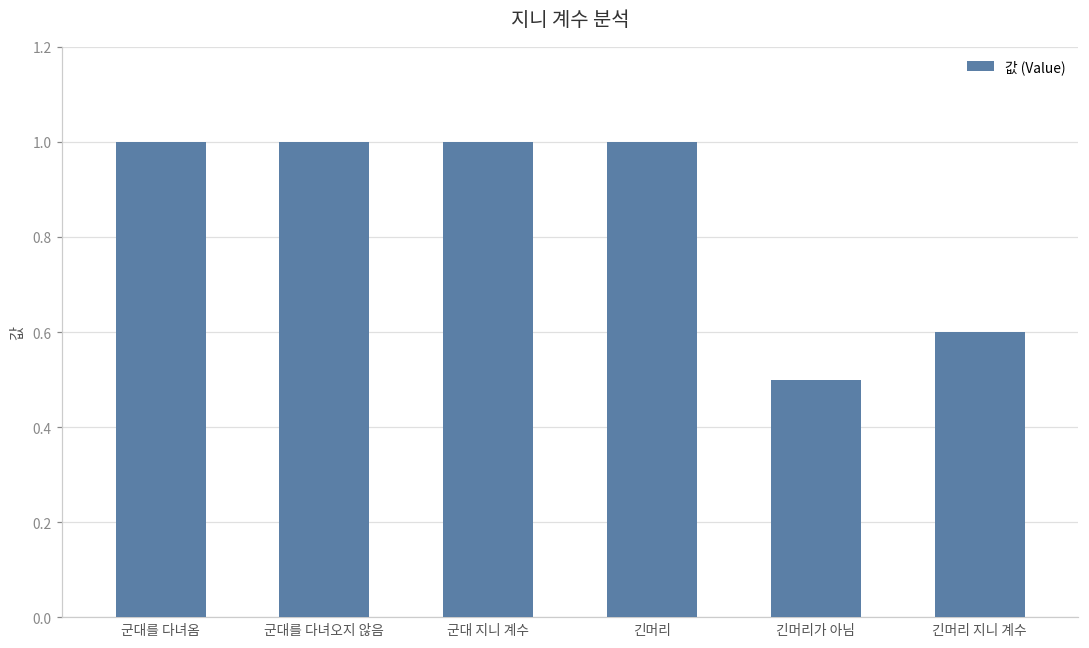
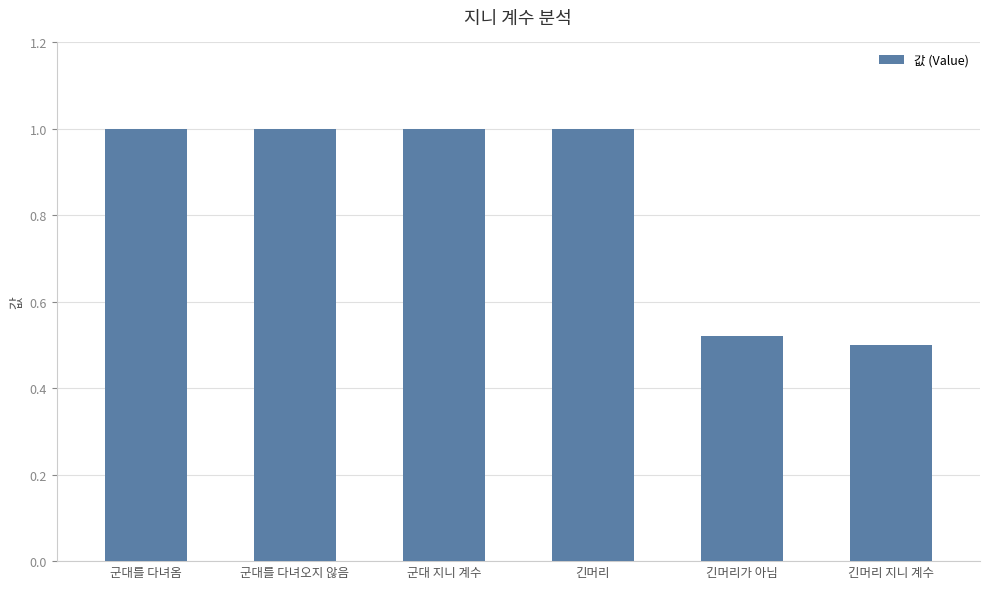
  {
    "군대를 다녀옴": 1.00,
    "군대를 다녀오지 않음": 1.00,
    "군대 지니 계수": 1.00,
    "긴머리": 1.00,
-   "긴머리가 아님": 0.50,
-   "긴머리 지니 계수": 0.6
+   "긴머리가 아님": 0.52,
+   "긴머리 지니 계수": 0.5
  }
